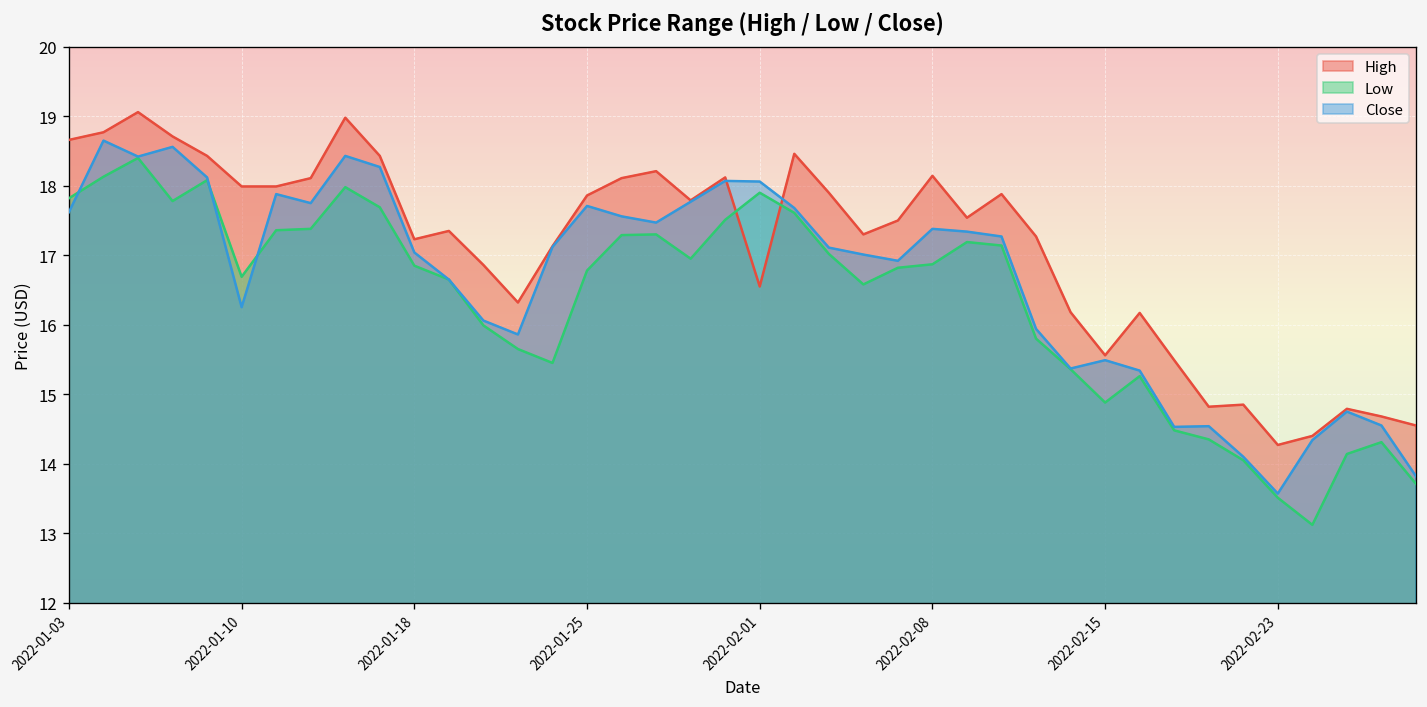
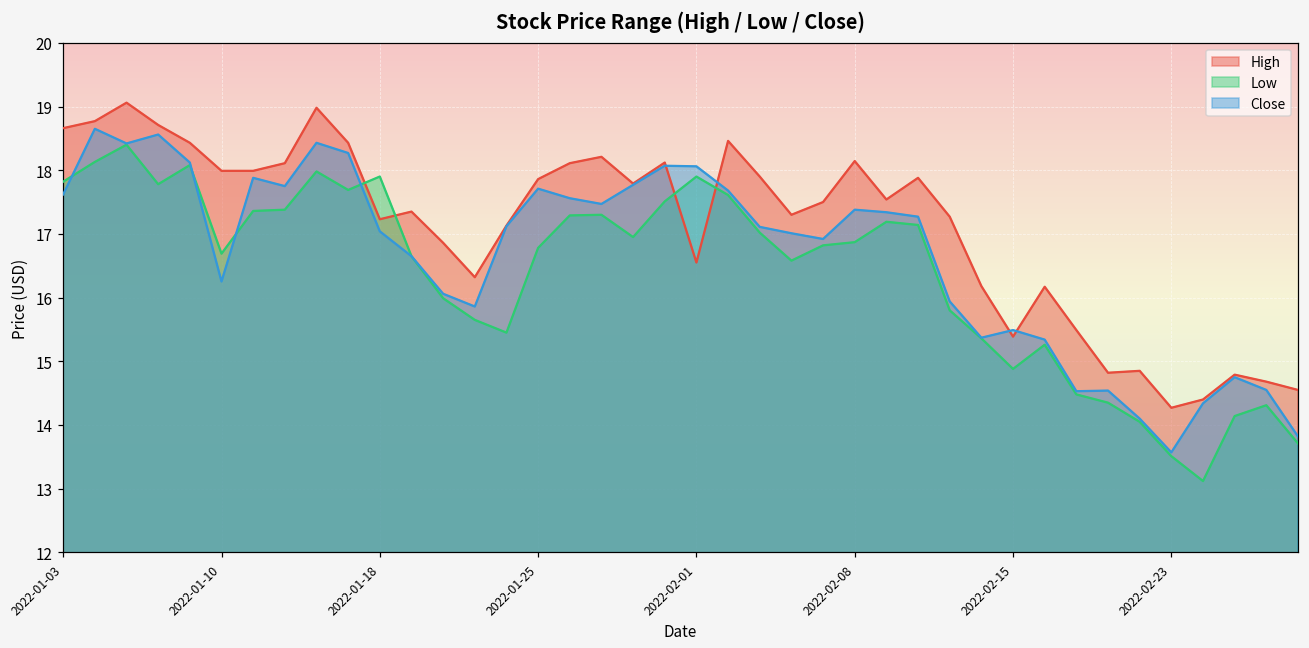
  {
    "High": {
      "2022-01-03": 18.7,
      "2022-01-10": 18.0,
      "2022-01-18": 17.2,
      "2022-01-25": 17.9,
      "2022-02-01": 16.6,
      "2022-02-08": 18.1,
-     "2022-02-15": 15.6,
+     "2022-02-15": 15.4,
      "2022-02-23": 14.3
    },
    "Low": {
      "2022-01-03": 17.8,
      "2022-01-10": 16.7,
-     "2022-01-18": 16.9,
+     "2022-01-18": 17.9,
      "2022-01-25": 16.8,
      "2022-02-01": 17.9,
      "2022-02-08": 16.9,
      "2022-02-15": 14.9,
      "2022-02-23": 13.5
    },
    "Close": {
      "2022-01-03": 17.6,
      "2022-01-10": 16.3,
      "2022-01-18": 17.0,
      "2022-01-25": 17.7,
      "2022-02-01": 18.1,
      "2022-02-08": 17.4,
      "2022-02-15": 15.5,
      "2022-02-23": 13.6
    }
  }
